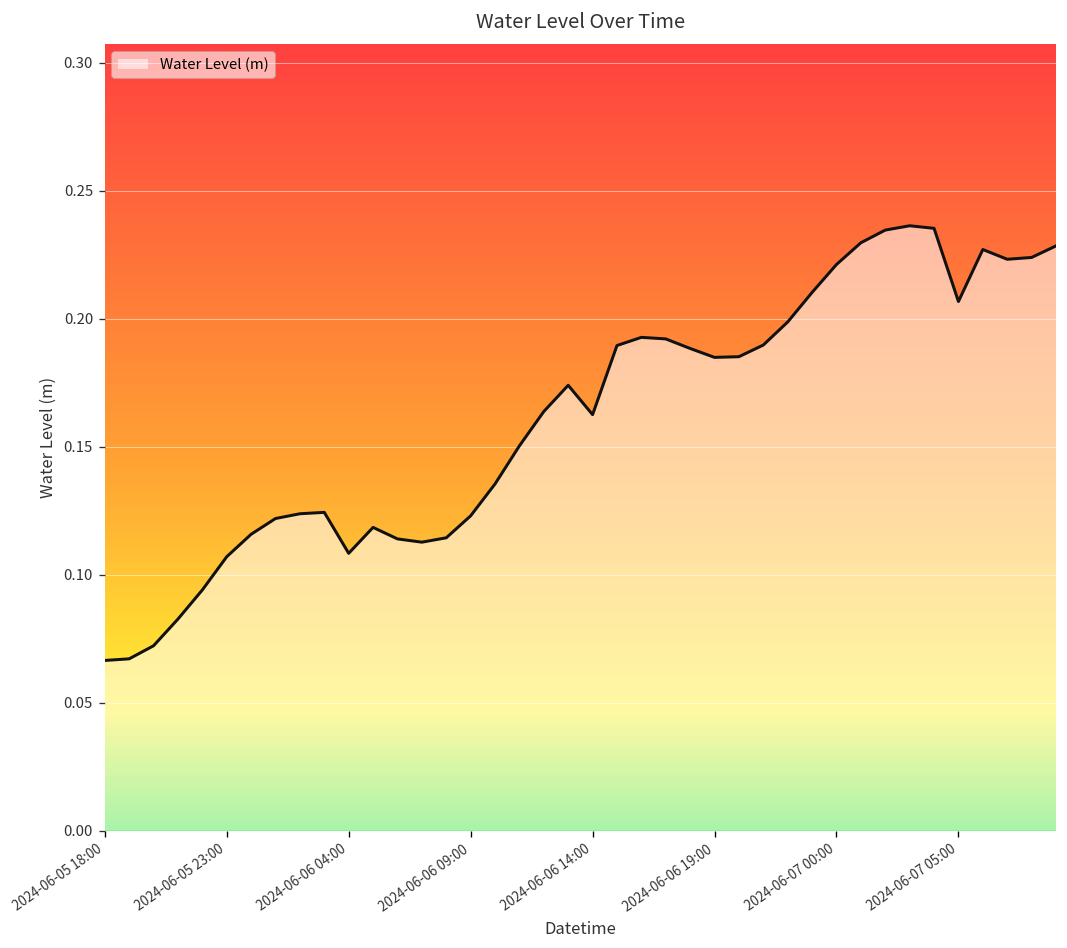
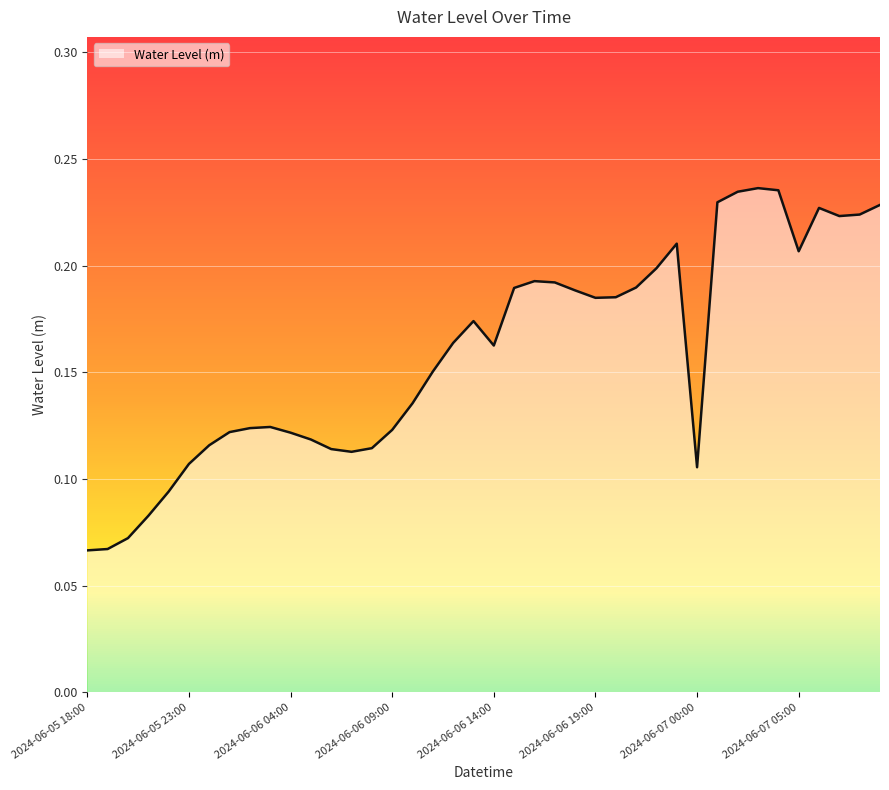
  {
    "2024-06-05 18:00": 0.067,
    "2024-06-05 23:00": 0.107,
-   "2024-06-06 04:00": 0.108,
+   "2024-06-06 04:00": 0.122,
    "2024-06-06 09:00": 0.123,
    "2024-06-06 14:00": 0.163,
    "2024-06-06 19:00": 0.185,
-   "2024-06-07 00:00": 0.221,
+   "2024-06-07 00:00": 0.105,
    "2024-06-07 05:00": 0.207
  }
